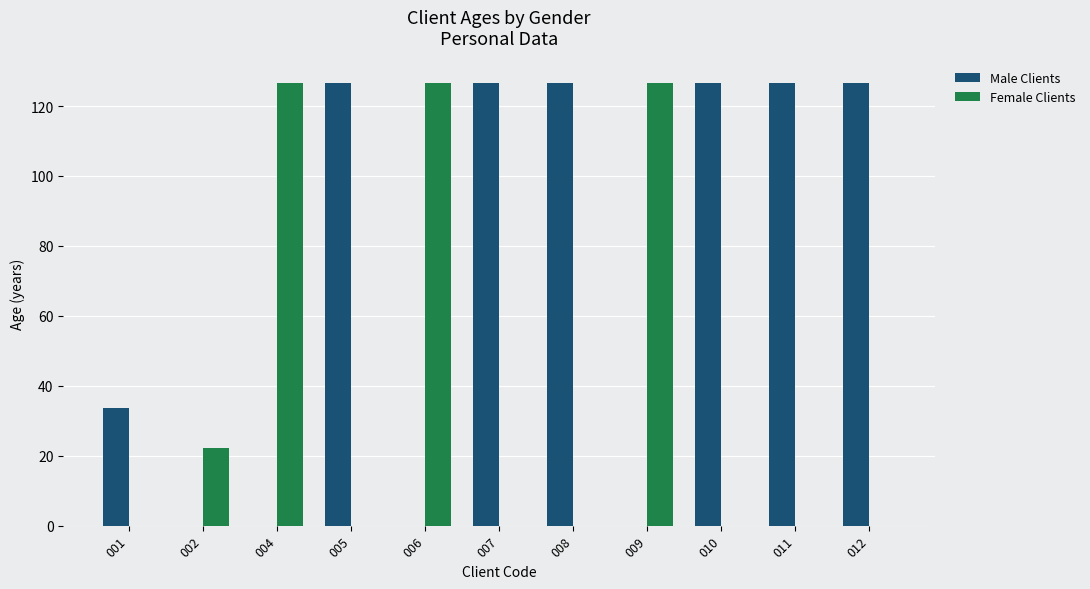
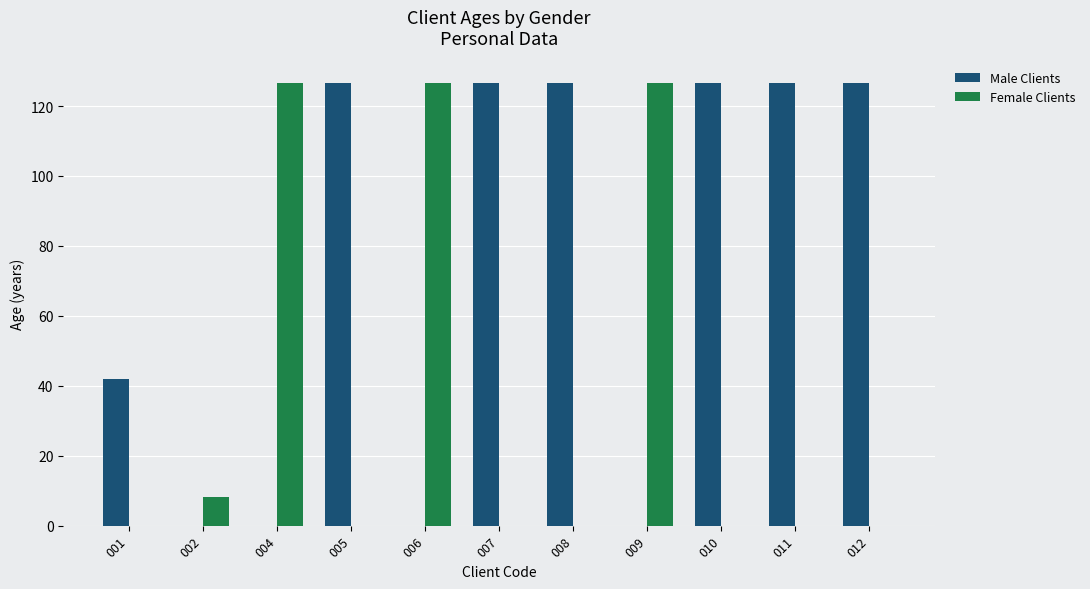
  {
    "Male Clients": {
-     "001": 34,
+     "001": 42,
      "002": 0,
      "004": 0,
      "005": 127,
      "006": 0,
      "007": 127,
      "008": 127,
      "009": 0,
      "010": 127,
      "011": 127,
      "012": 127
    },
    "Female Clients": {
      "001": 0,
-     "002": 22,
+     "002": 8,
      "004": 127,
      "005": 0,
      "006": 127,
      "007": 0,
      "008": 0,
      "009": 127,
      "010": 0,
      "011": 0,
      "012": 0
    }
  }
